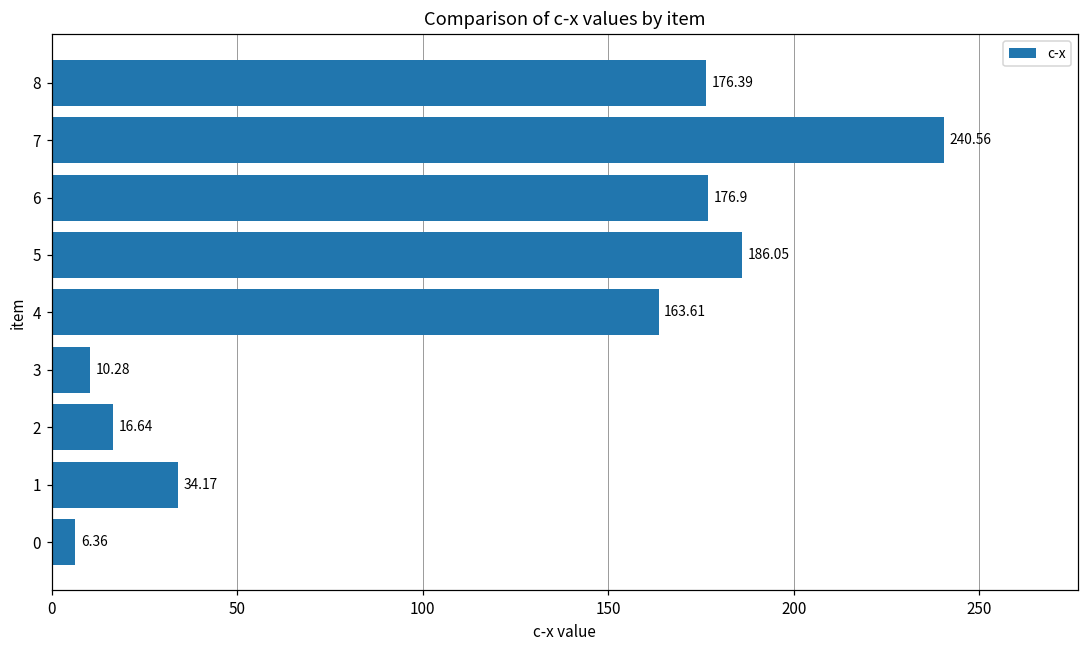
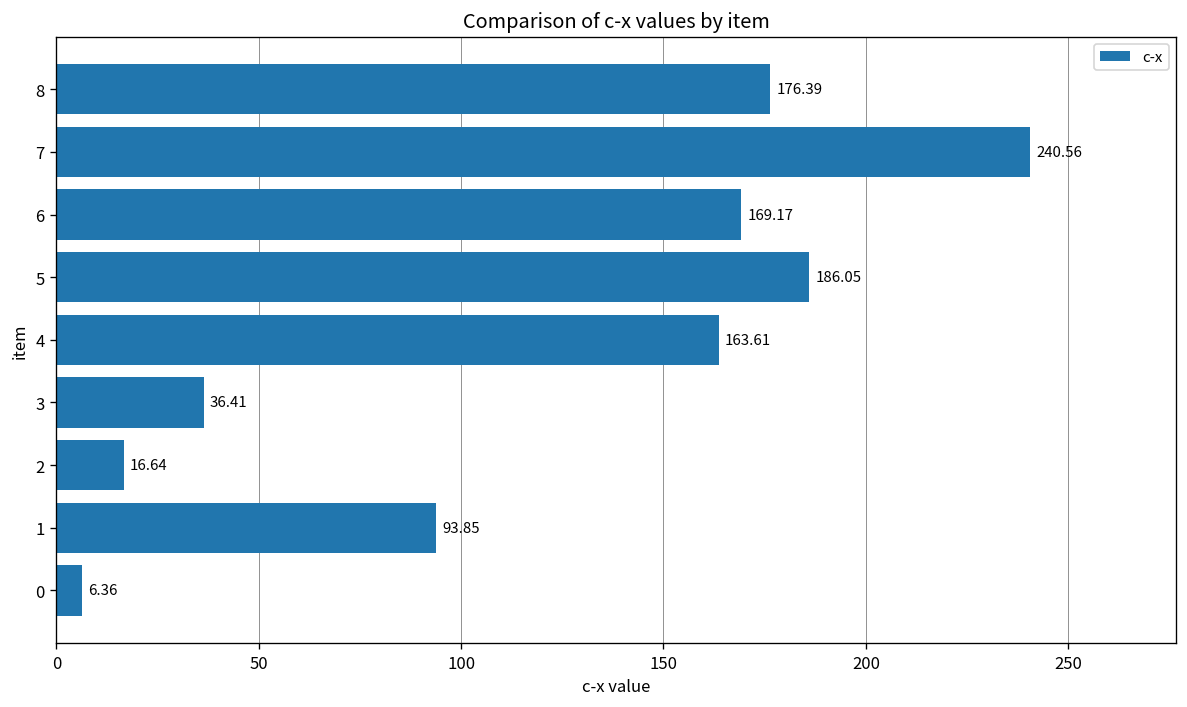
  {
    "8": 176.39,
    "7": 240.56,
-   "6": 176.9,
+   "6": 169.17,
    "5": 186.05,
    "4": 163.61,
-   "3": 10.28,
+   "3": 36.41,
    "2": 16.64,
-   "1": 34.17,
+   "1": 93.85,
    "0": 6.36
  }
